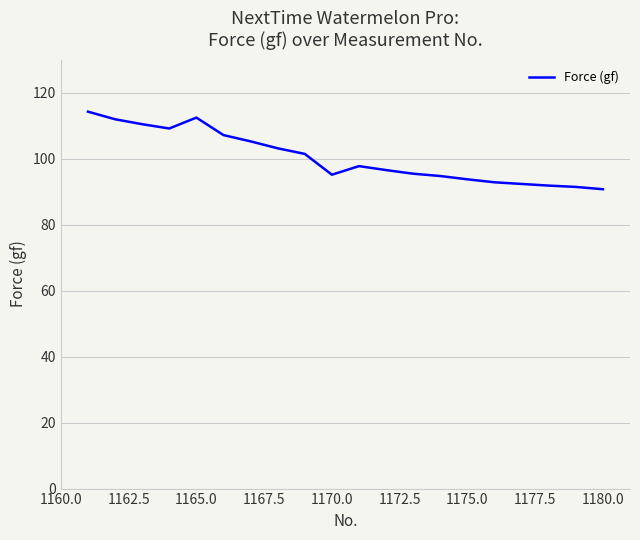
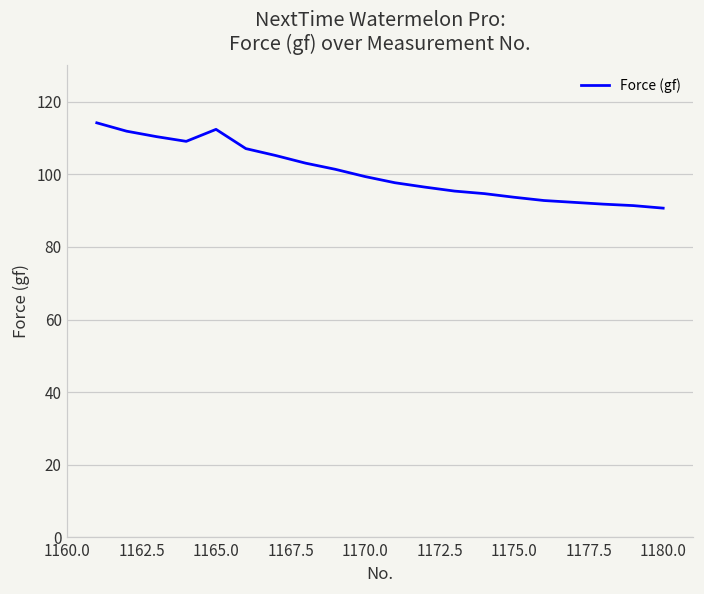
  {
    "1165.0": 112,
-   "1170.0": 95,
+   "1170.0": 99,
    "1175.0": 94,
    "1180.0": 91
  }
